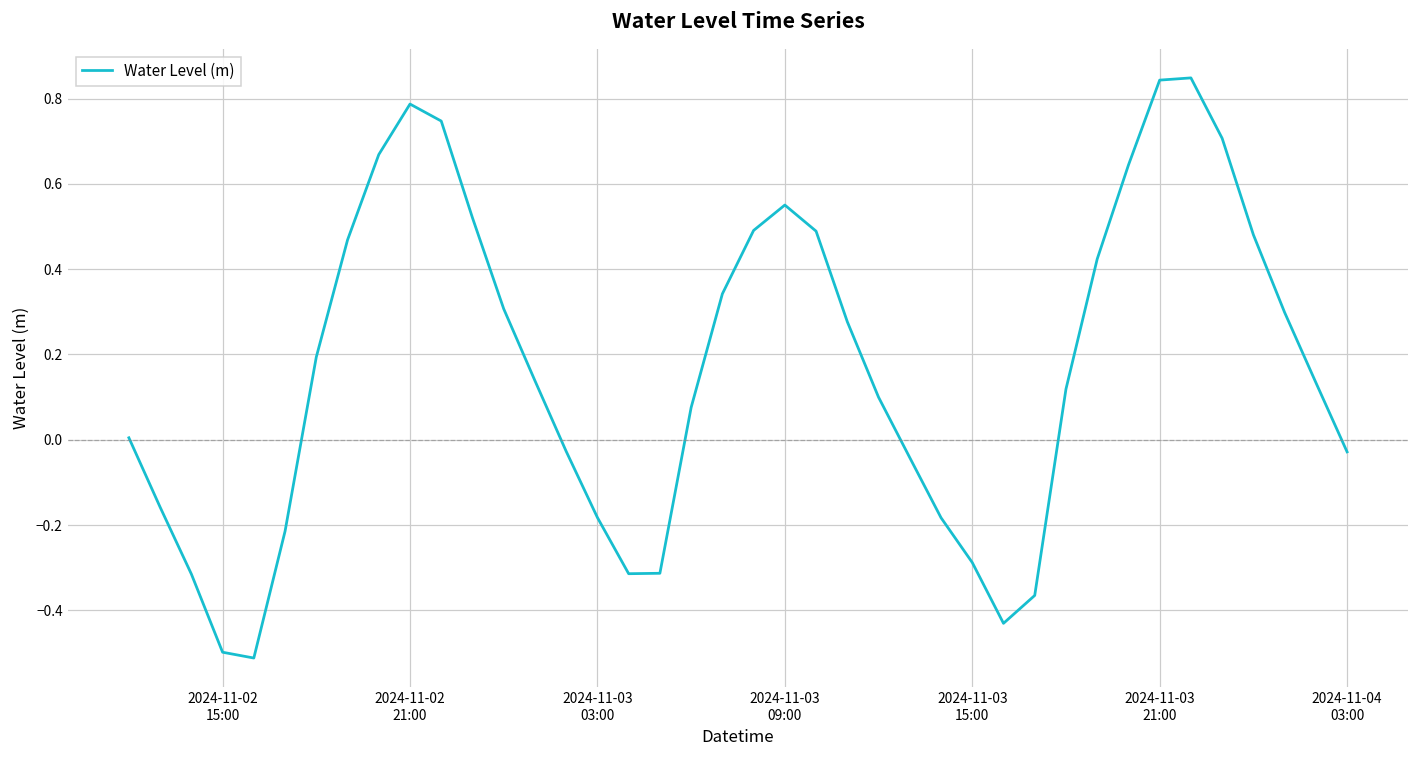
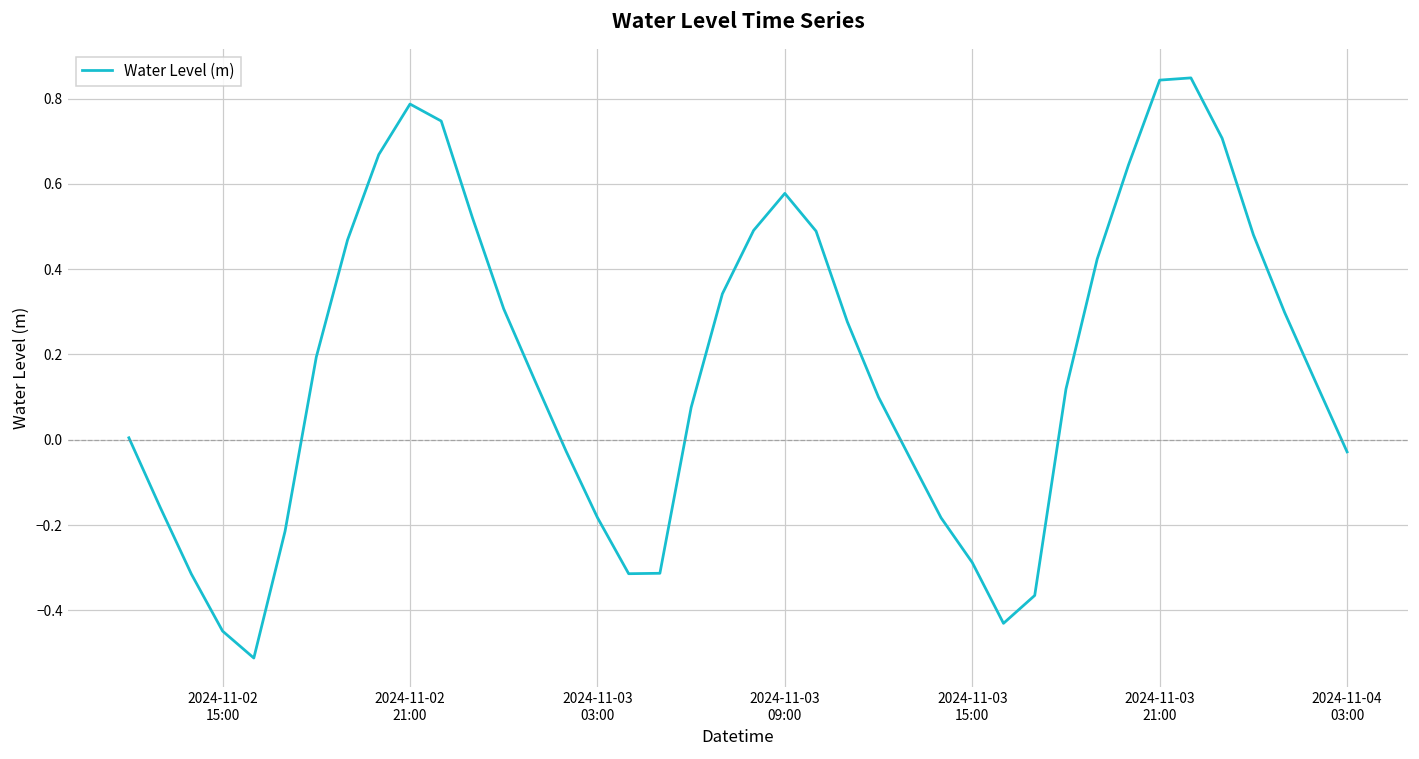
  {
-   "2024-11-02 15:00": -0.50,
+   "2024-11-02 15:00": -0.45,
    "2024-11-02 21:00": 0.79,
    "2024-11-03 03:00": -0.18,
-   "2024-11-03 09:00": 0.55,
+   "2024-11-03 09:00": 0.58,
    "2024-11-03 15:00": -0.29,
    "2024-11-03 21:00": 0.84,
    "2024-11-04 03:00": -0.03
  }
